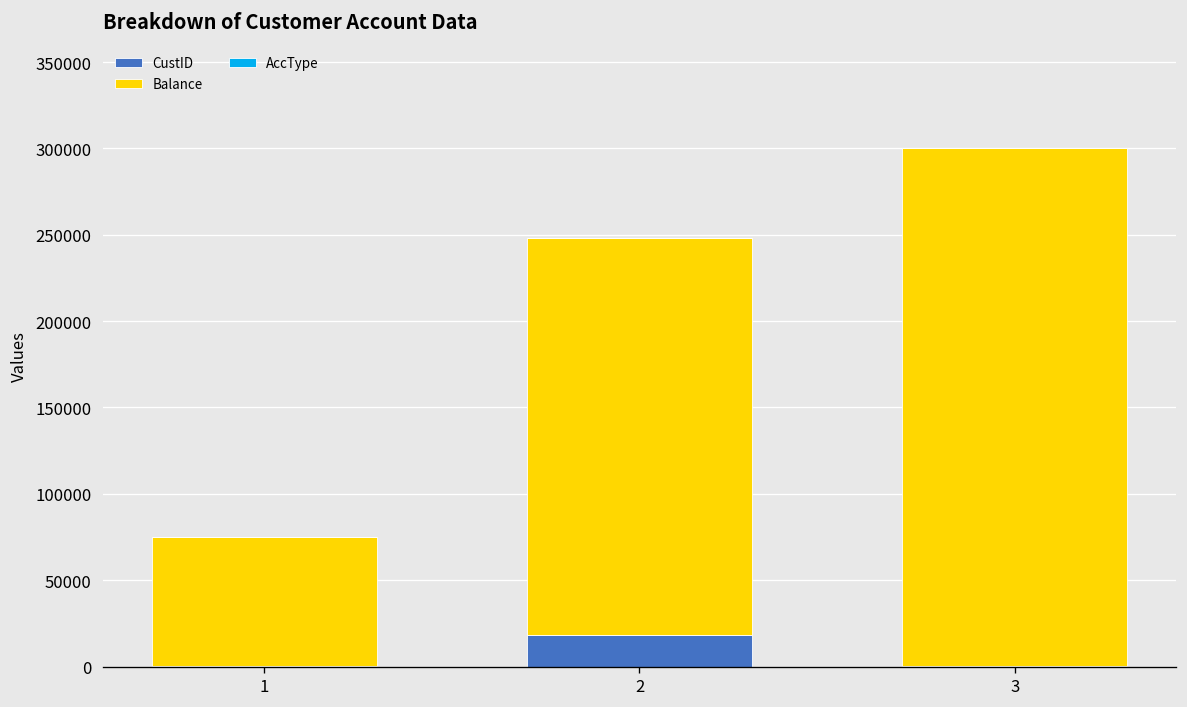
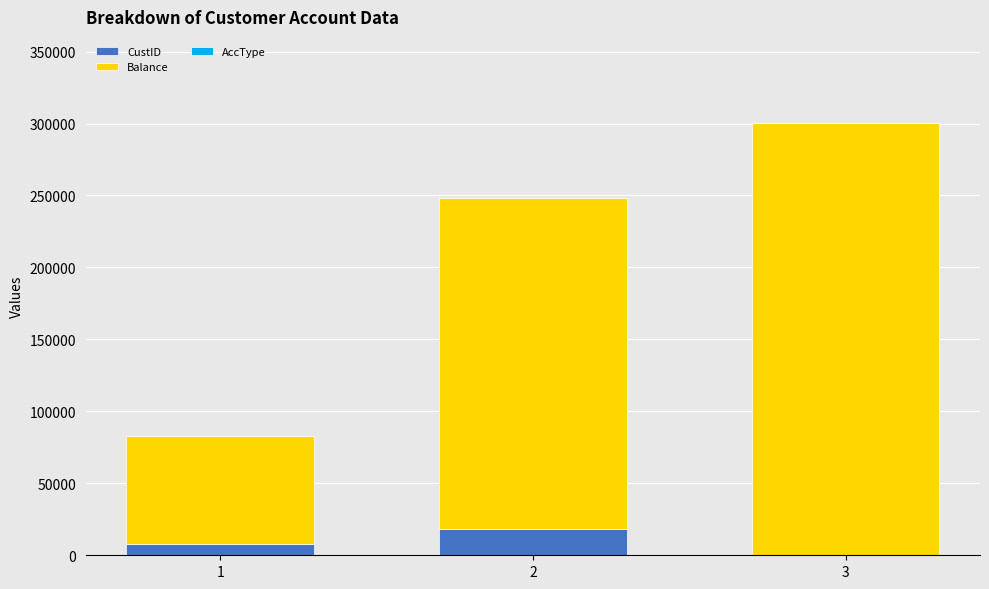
  {
    "CustID": {
-     "1": 0,
+     "1": 8000,
      "2": 18000
    },
    "AccType": {
      "1": 75000,
      "2": 230000,
      "3": 300000
    }
  }
